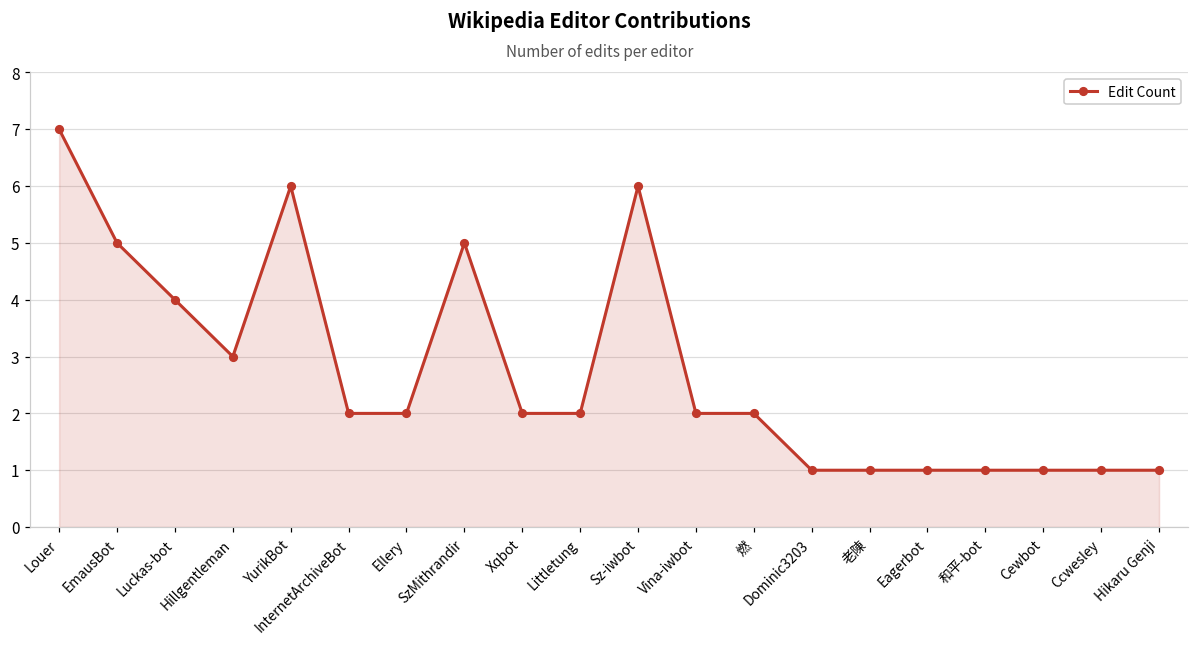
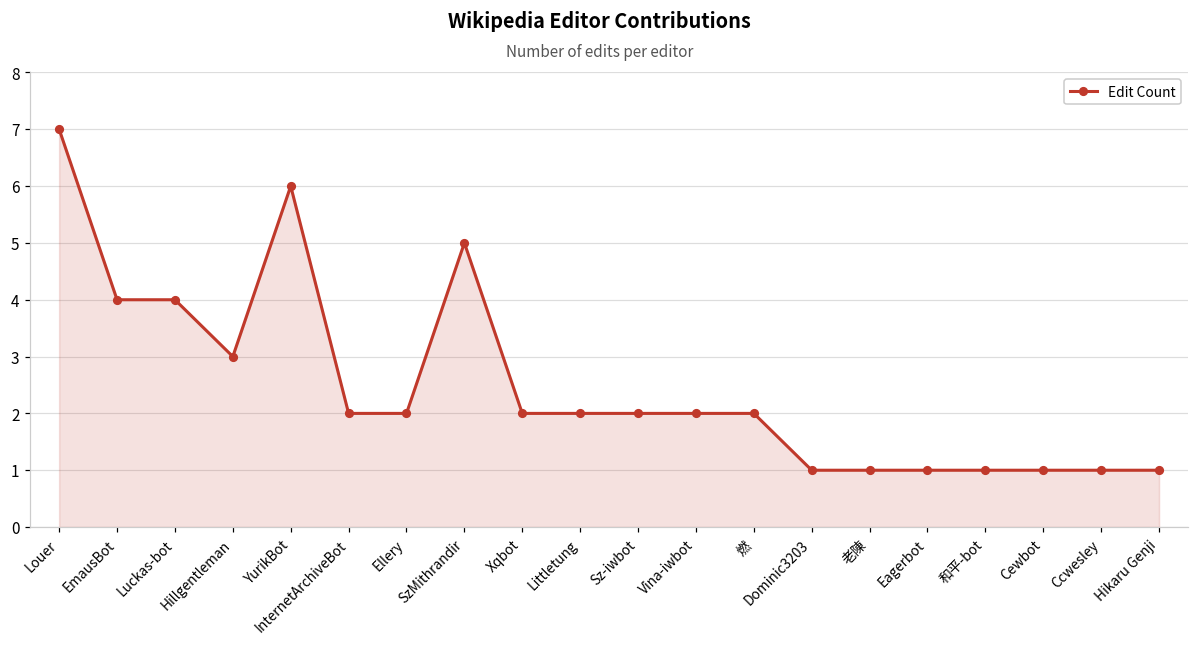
  {
    "Louer": 7,
-   "EmausBot": 5,
+   "EmausBot": 4,
    "Luckas-bot": 4,
    "Hillgentleman": 3,
    "YurikBot": 6,
    "InternetArchiveBot": 2,
    "Ellery": 2,
    "SzMithrandir": 5,
    "Xqbot": 2,
    "Littletung": 2,
-   "Sz-iwbot": 6,
+   "Sz-iwbot": 2,
    "Vina-iwbot": 2,
    "燃": 2,
    "Dominic3203": 1,
    "老陳": 1,
    "Eagerbot": 1,
    "和平-bot": 1,
    "Cewbot": 1,
    "Ccwesley": 1,
    "Hikaru Genji": 1
  }
